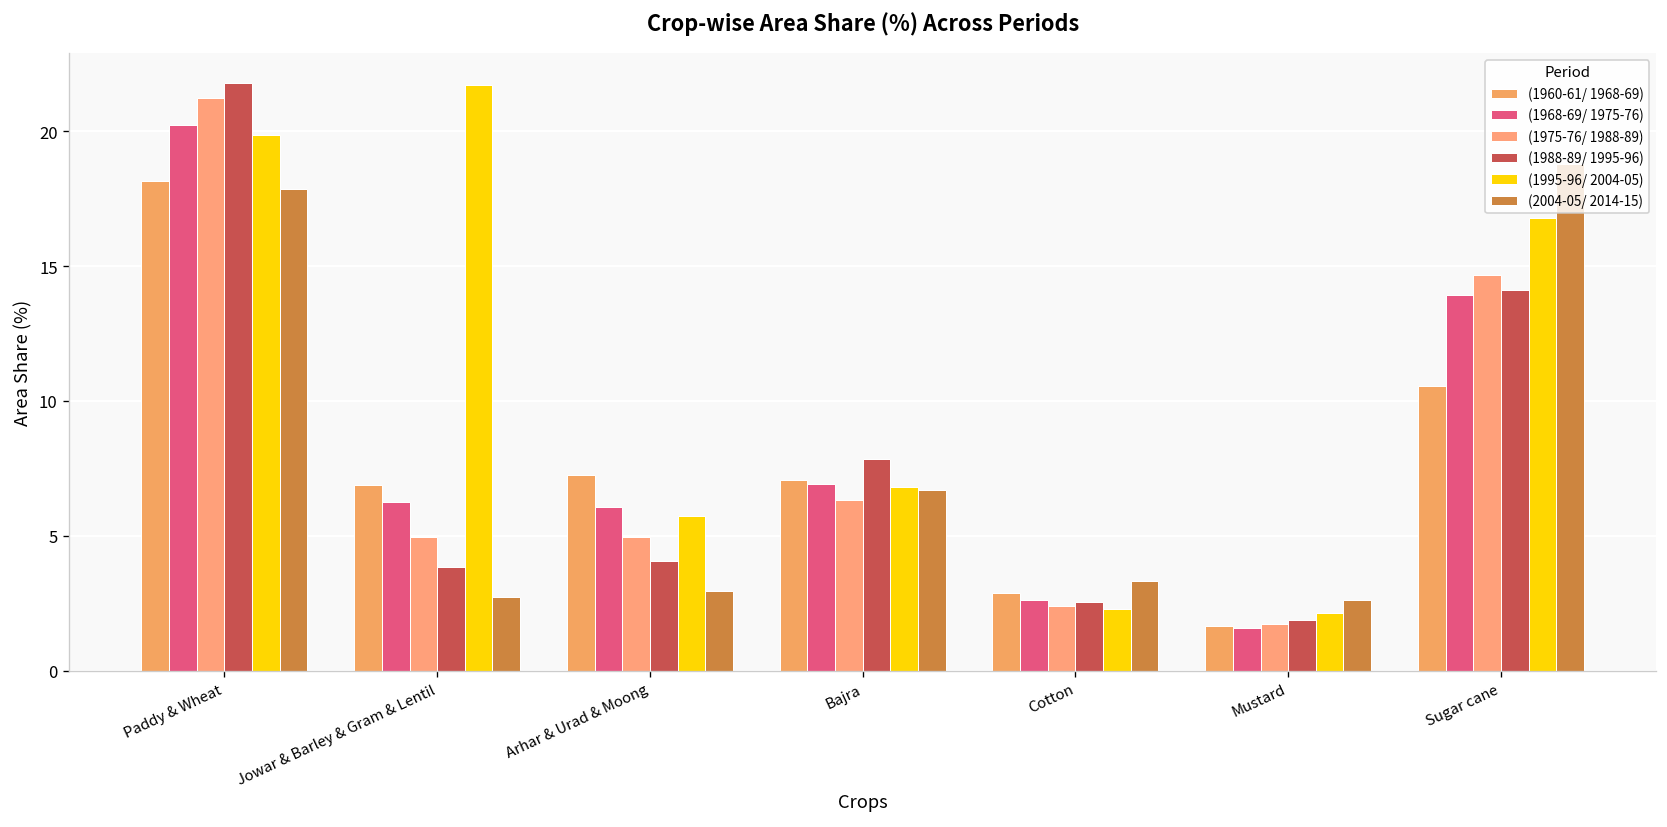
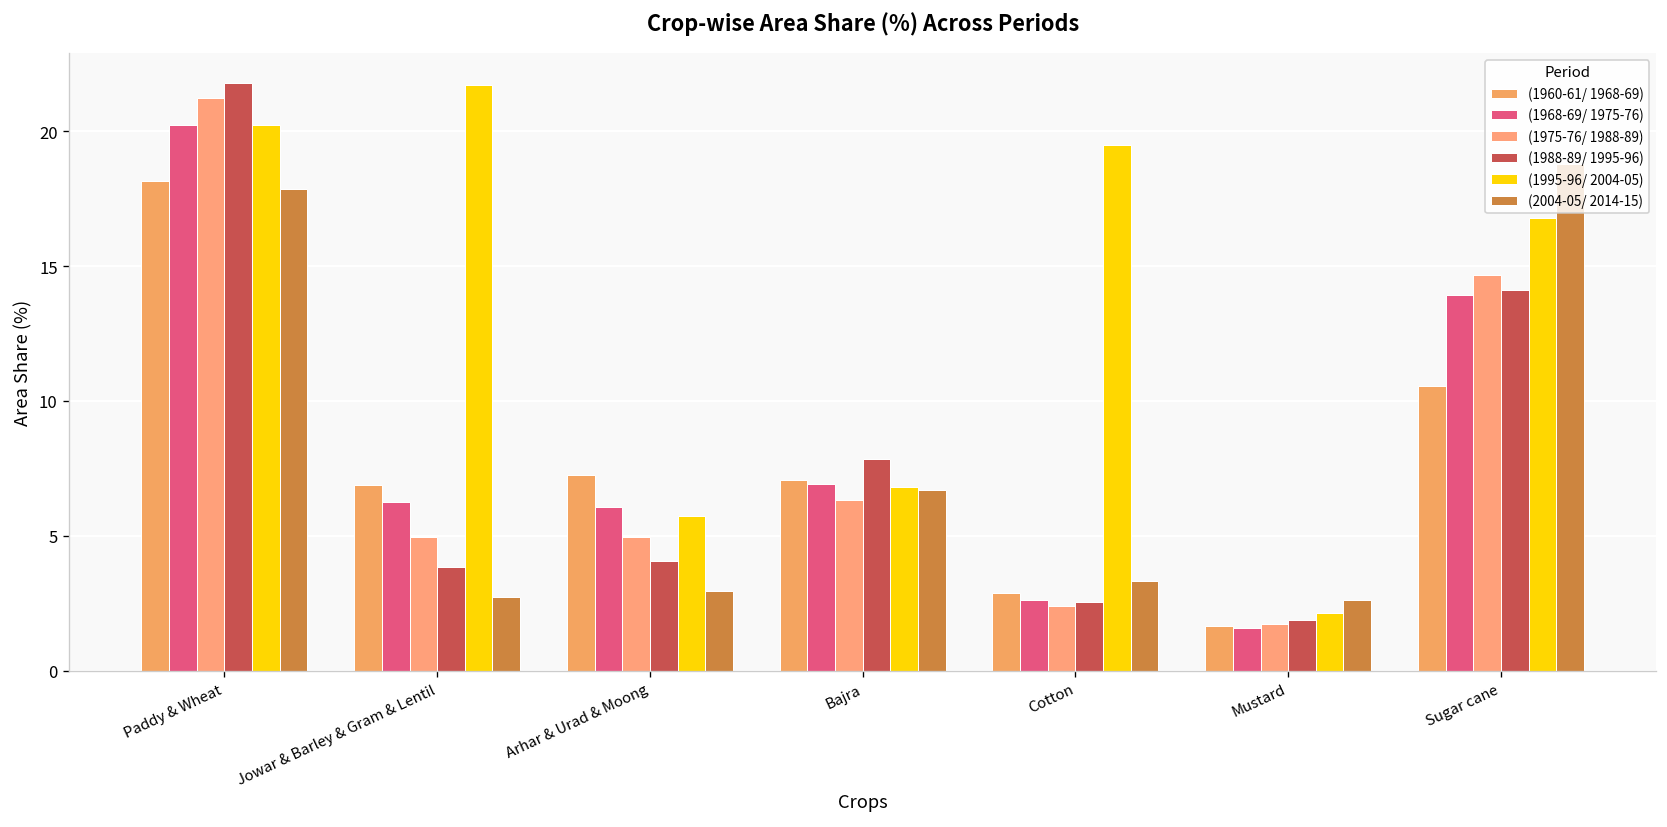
  {
    "(1995-96/ 2004-05)": {
-     "Paddy & Wheat": 19.9,
+     "Paddy & Wheat": 20.3,
      "Jowar & Barley & Gram & Lentil": 21.7,
      "Arhar & Urad & Moong": 5.7,
      "Bajra": 6.8,
-     "Cotton": 2.3,
+     "Cotton": 19.5,
      "Mustard": 2.2,
      "Sugar cane": 16.8
    }
  }
